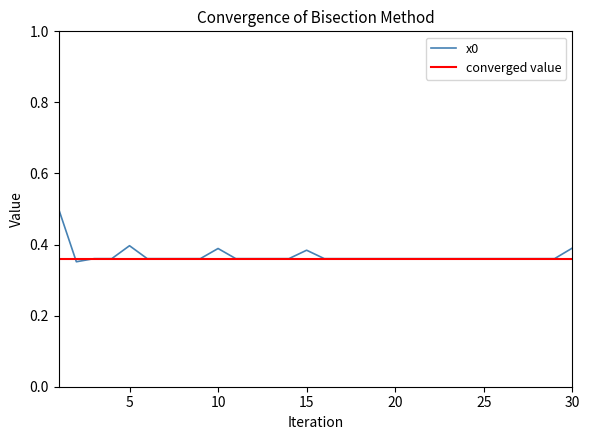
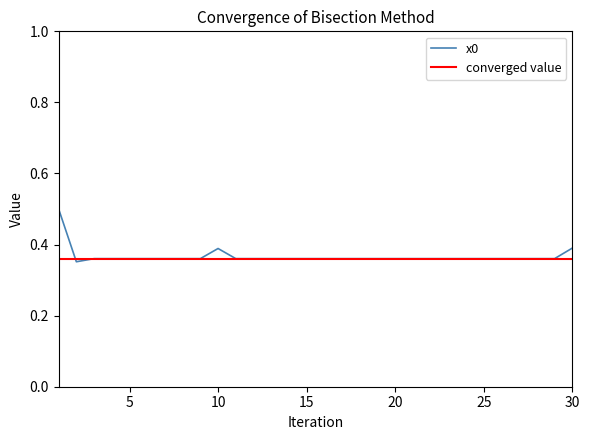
  {
-   "5": 0.40,
+   "5": 0.36,
    "10": 0.39,
-   "15": 0.38,
+   "15": 0.36,
    "20": 0.36,
    "25": 0.36,
    "30": 0.39
  }
